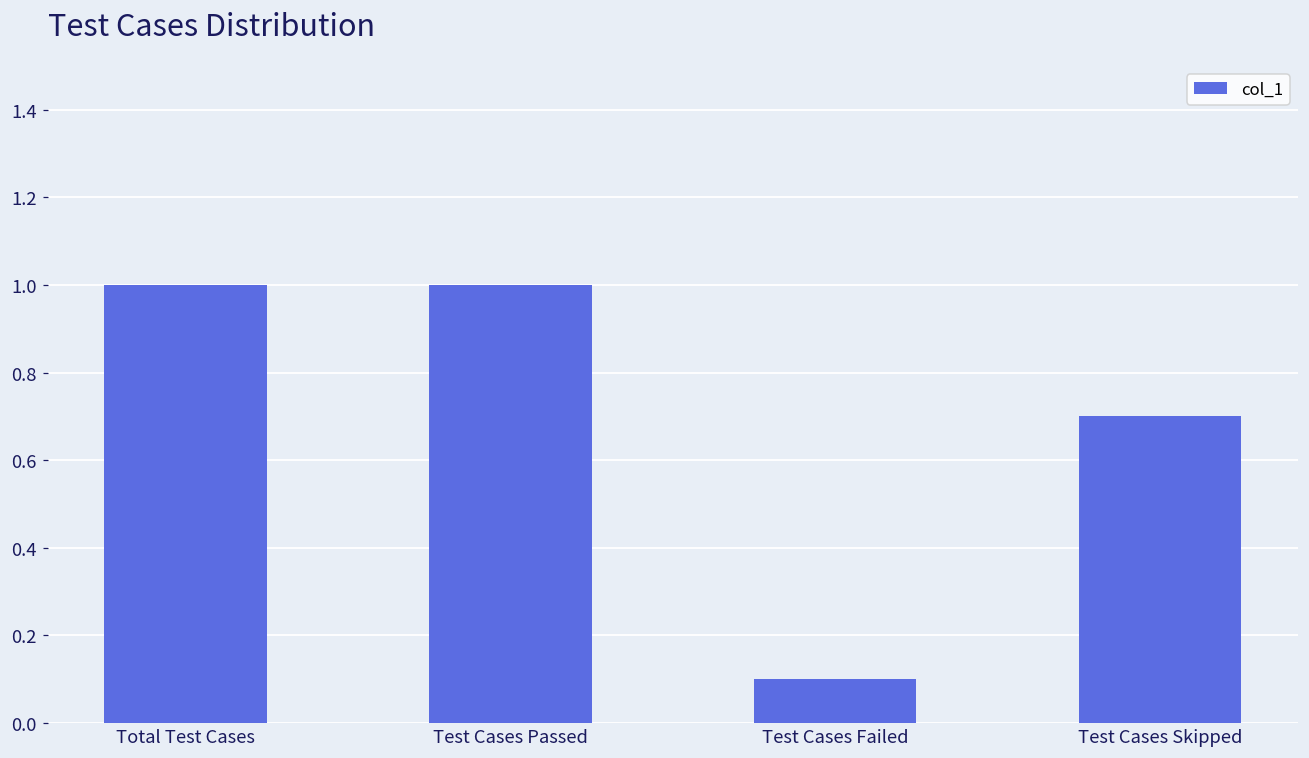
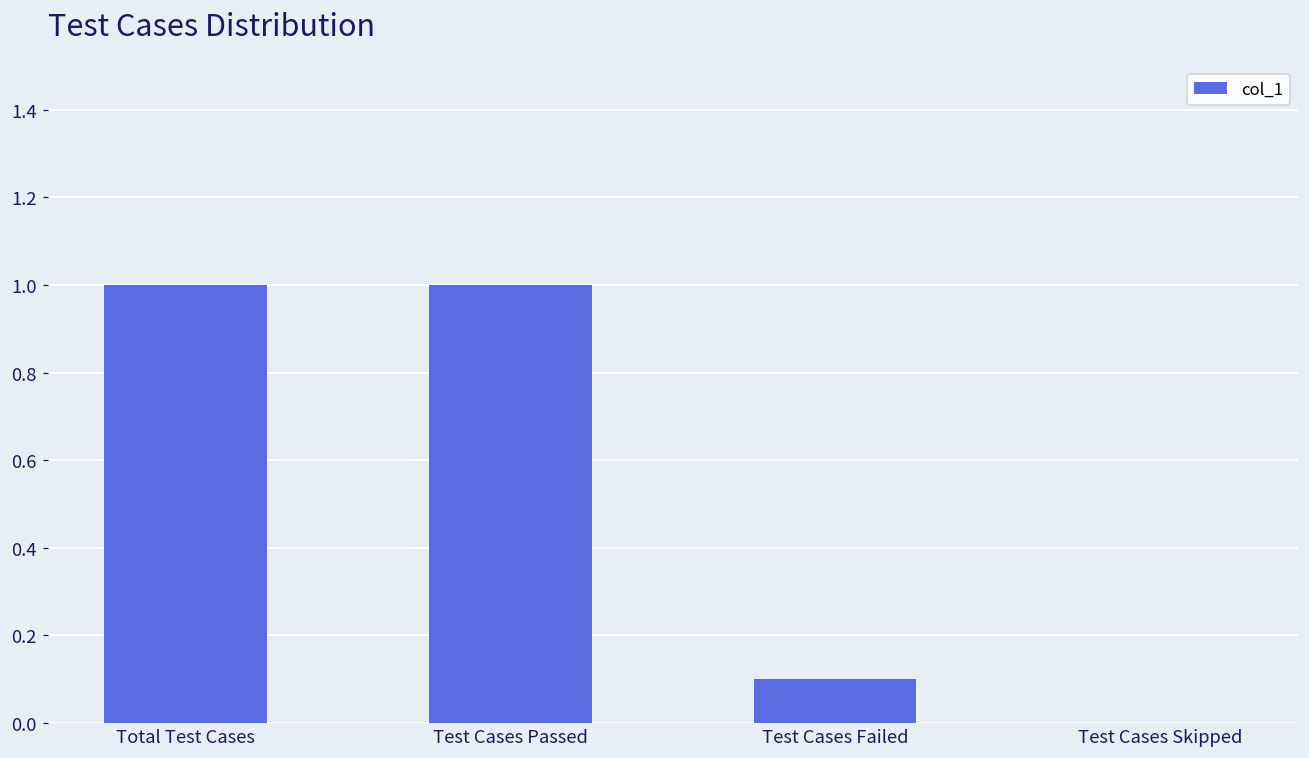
  {
    "Total Test Cases": 1.0,
    "Test Cases Passed": 1.0,
    "Test Cases Failed": 0.1,
-   "Test Cases Skipped": 0.7
+   "Test Cases Skipped": 0.0
  }
